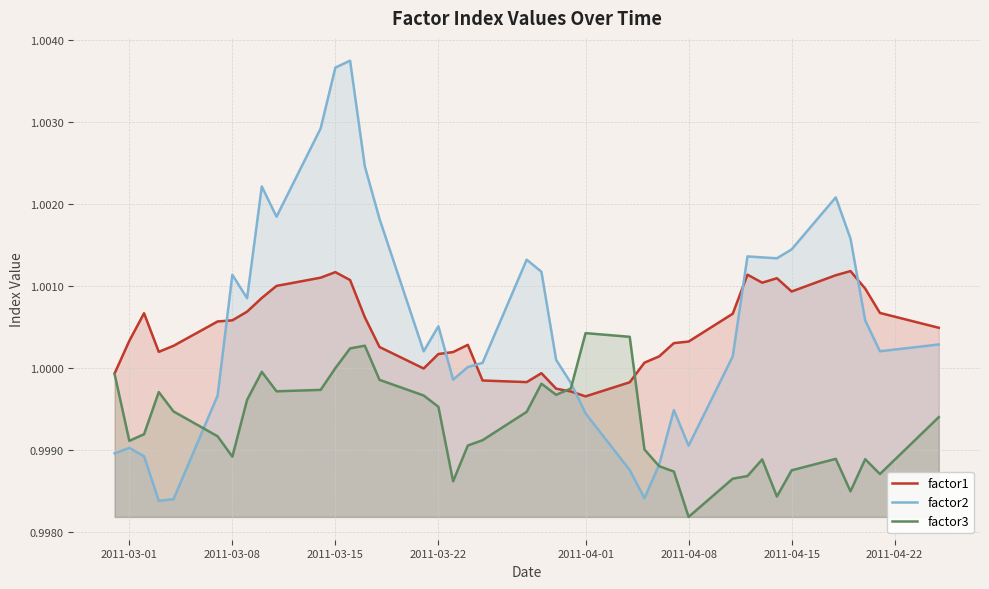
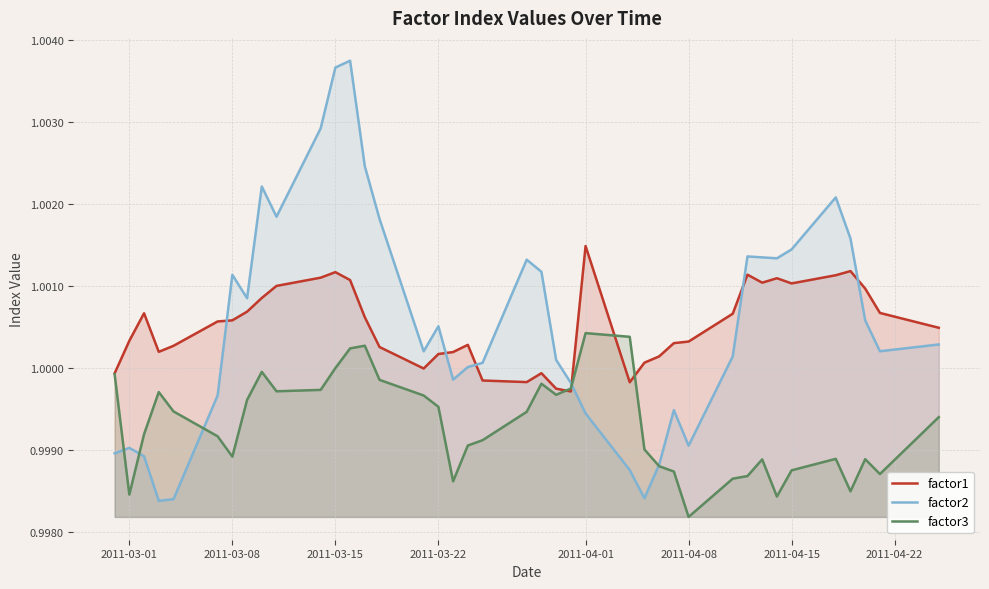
  {
    "factor1": {
      "2011-03-01": 1.0003,
      "2011-03-08": 1.0006,
      "2011-03-15": 1.0012,
      "2011-03-22": 1.0002,
-     "2011-04-01": 0.9997,
+     "2011-04-01": 1.0015,
      "2011-04-08": 1.0003,
-     "2011-04-15": 1.0009
+     "2011-04-15": 1.0010
    },
    "factor2": {
      "2011-03-01": 0.9990,
      "2011-03-08": 1.0011,
      "2011-03-15": 1.0037,
      "2011-03-22": 1.0005,
      "2011-04-01": 0.9994,
      "2011-04-08": 0.9991,
      "2011-04-15": 1.0014
    },
    "factor3": {
-     "2011-03-01": 0.9991,
+     "2011-03-01": 0.9985,
      "2011-03-08": 0.9989,
      "2011-03-15": 1.0000,
      "2011-03-22": 0.9995,
      "2011-04-01": 1.0004,
      "2011-04-08": 0.9982,
      "2011-04-15": 0.9988
    }
  }
